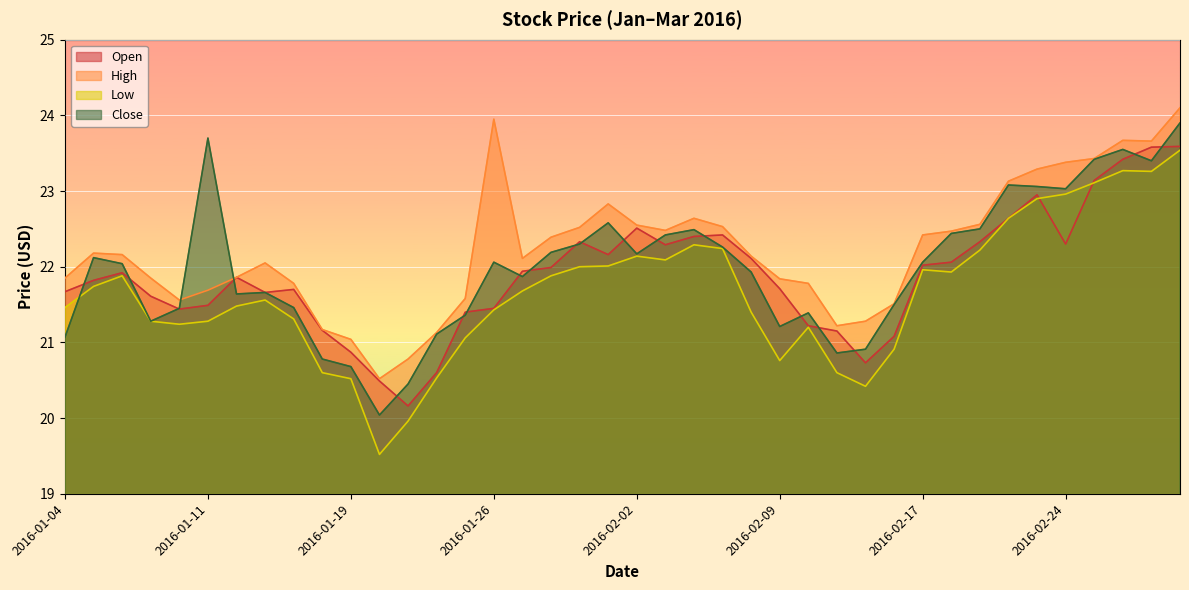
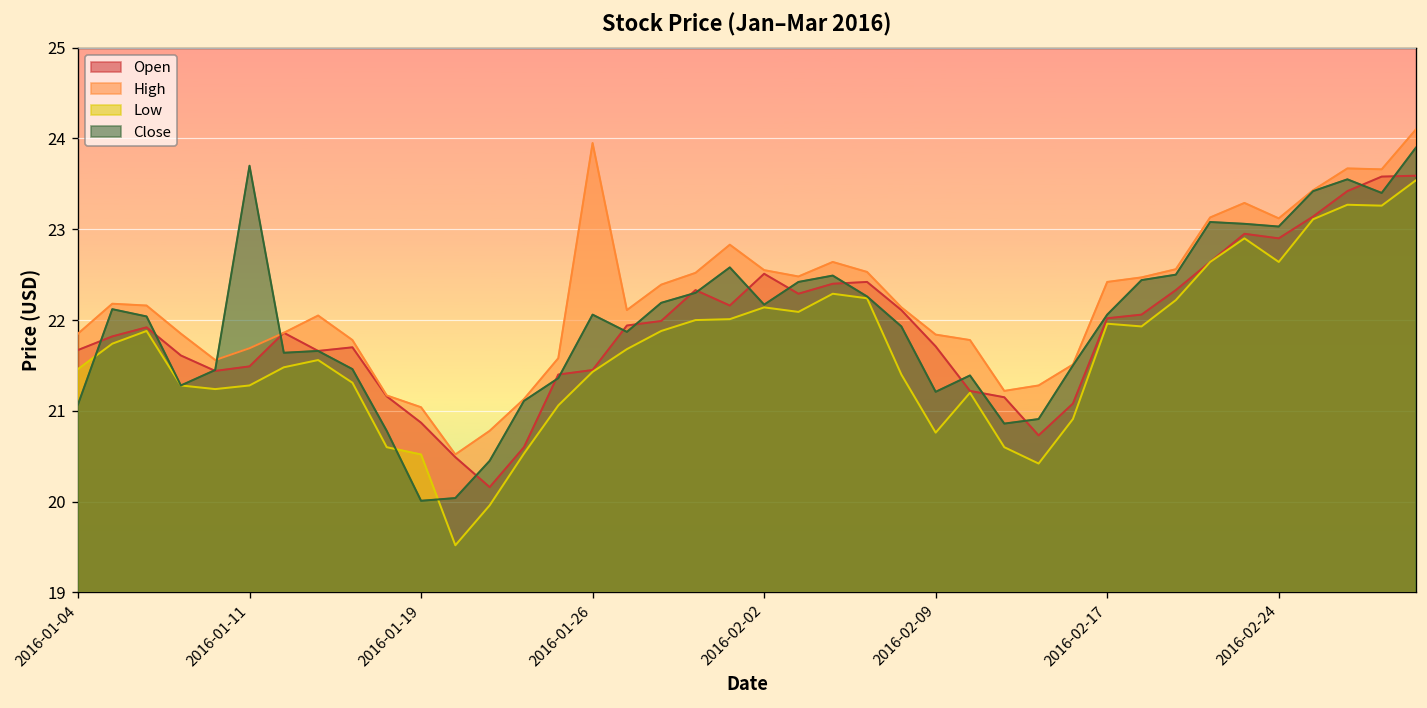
  {
    "Open": {
      "2016-01-04": 21.7,
      "2016-01-11": 21.5,
      "2016-01-19": 20.9,
      "2016-02-02": 22.5,
      "2016-02-09": 21.7,
      "2016-02-17": 22.0,
-     "2016-02-24": 22.3
+     "2016-02-24": 22.9
    },
    "High": {
      "2016-01-04": 21.9,
      "2016-01-11": 21.7,
      "2016-01-19": 21.0,
      "2016-01-26": 24.0,
      "2016-02-02": 22.6,
      "2016-02-09": 21.8,
      "2016-02-17": 22.4,
-     "2016-02-24": 23.4
+     "2016-02-24": 23.1
    },
    "Low": {
      "2016-01-04": 21.5,
      "2016-01-11": 21.3,
      "2016-01-19": 20.5,
      "2016-02-09": 20.8,
      "2016-02-17": 22.0,
-     "2016-02-24": 23.0
+     "2016-02-24": 22.6
    },
    "Close": {
      "2016-01-04": 21.1,
      "2016-01-11": 23.7,
-     "2016-01-19": 20.7,
+     "2016-01-19": 20.0,
      "2016-01-26": 22.1,
      "2016-02-09": 21.2,
      "2016-02-17": 22.1,
      "2016-02-24": 23.0
    }
  }
